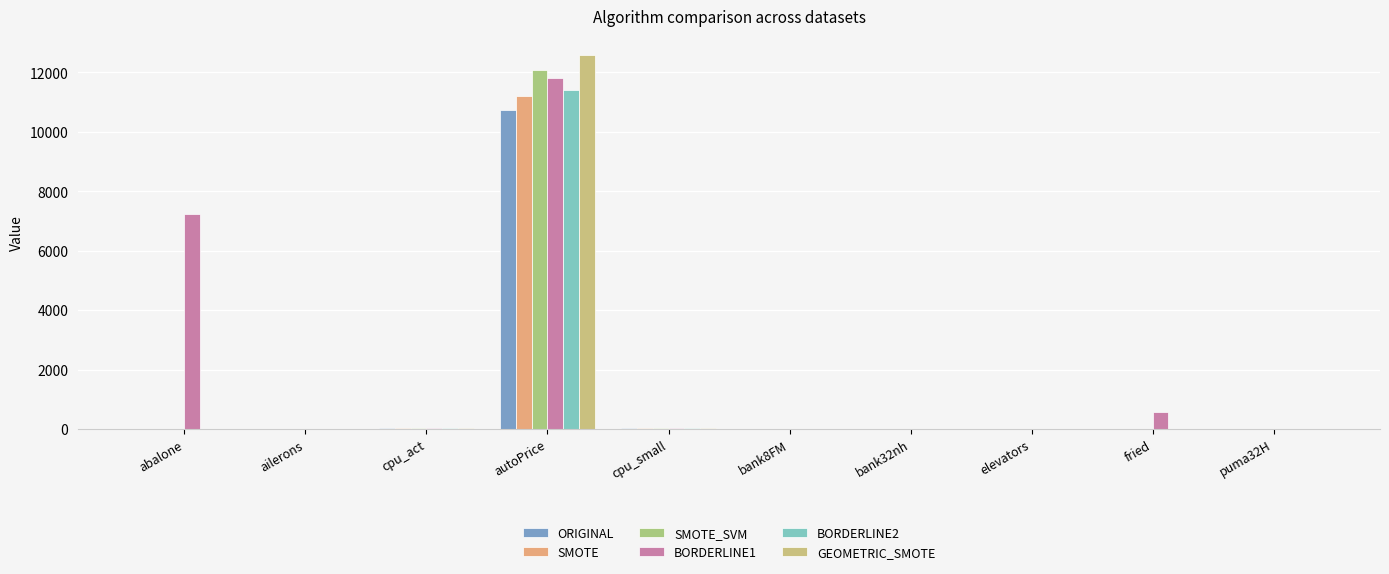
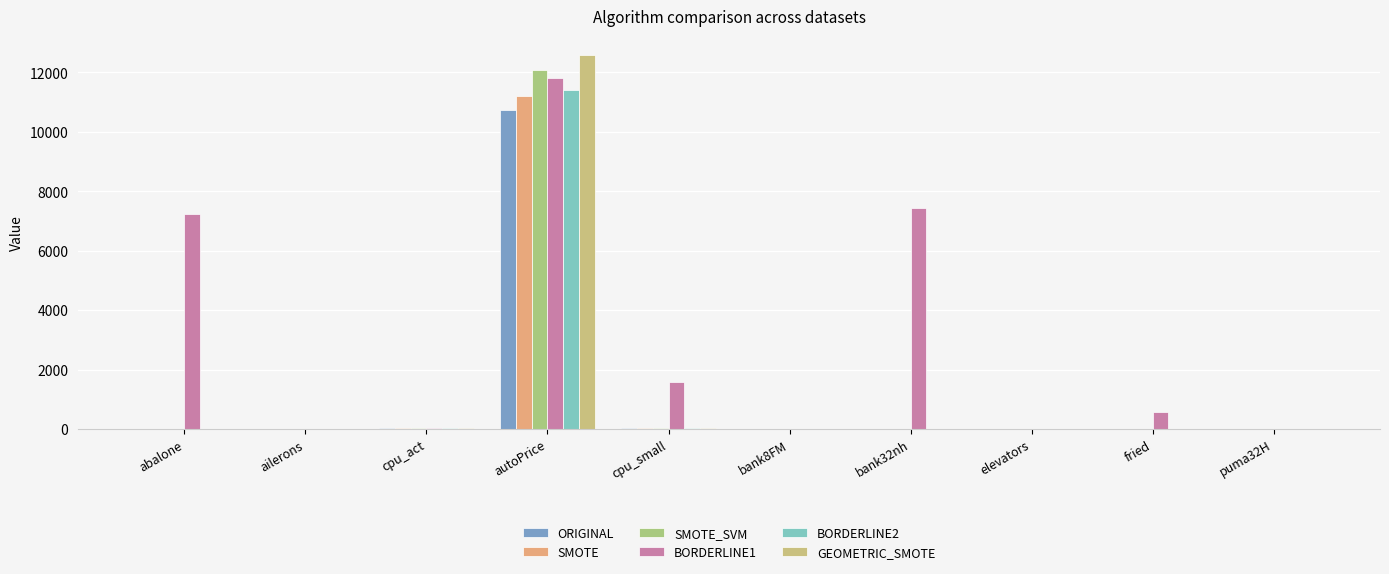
  {
    "BORDERLINE1": {
      "abalone": 7200,
      "autoPrice": 11800,
-     "cpu_small": 0,
-     "bank32nh": 0,
+     "cpu_small": 1600,
+     "bank32nh": 7400,
      "fried": 600
    }
  }
